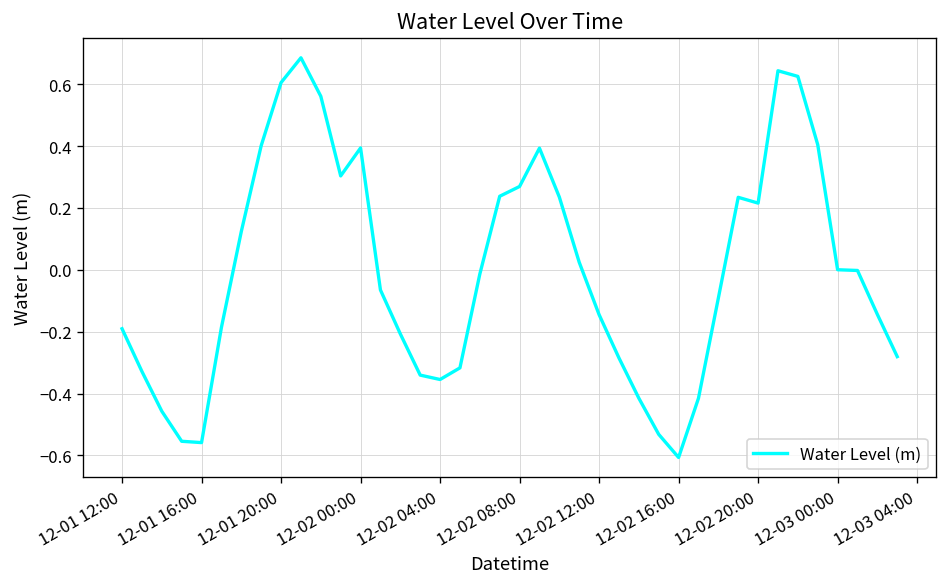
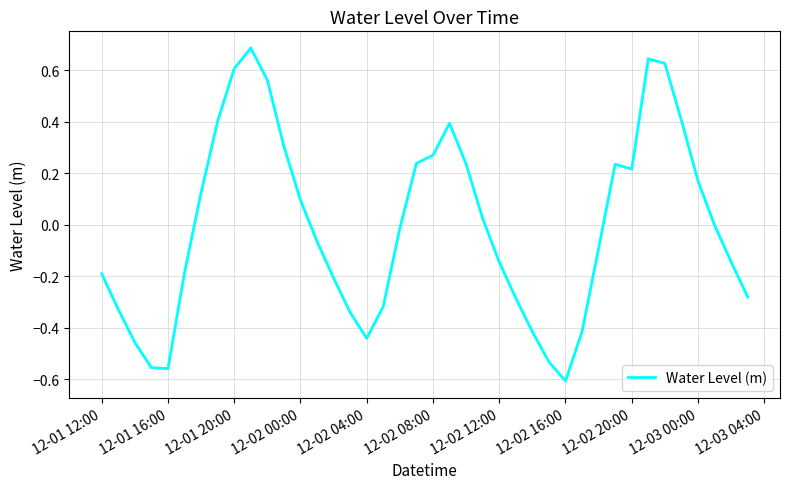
  {
    "12-01 12:00": -0.19,
    "12-01 16:00": -0.56,
    "12-01 20:00": 0.61,
-   "12-02 00:00": 0.39,
-   "12-02 04:00": -0.35,
+   "12-02 00:00": 0.10,
+   "12-02 04:00": -0.44,
    "12-02 08:00": 0.27,
    "12-02 12:00": -0.14,
    "12-02 16:00": -0.61,
    "12-02 20:00": 0.22,
-   "12-03 00:00": 0.00
+   "12-03 00:00": 0.17
  }
